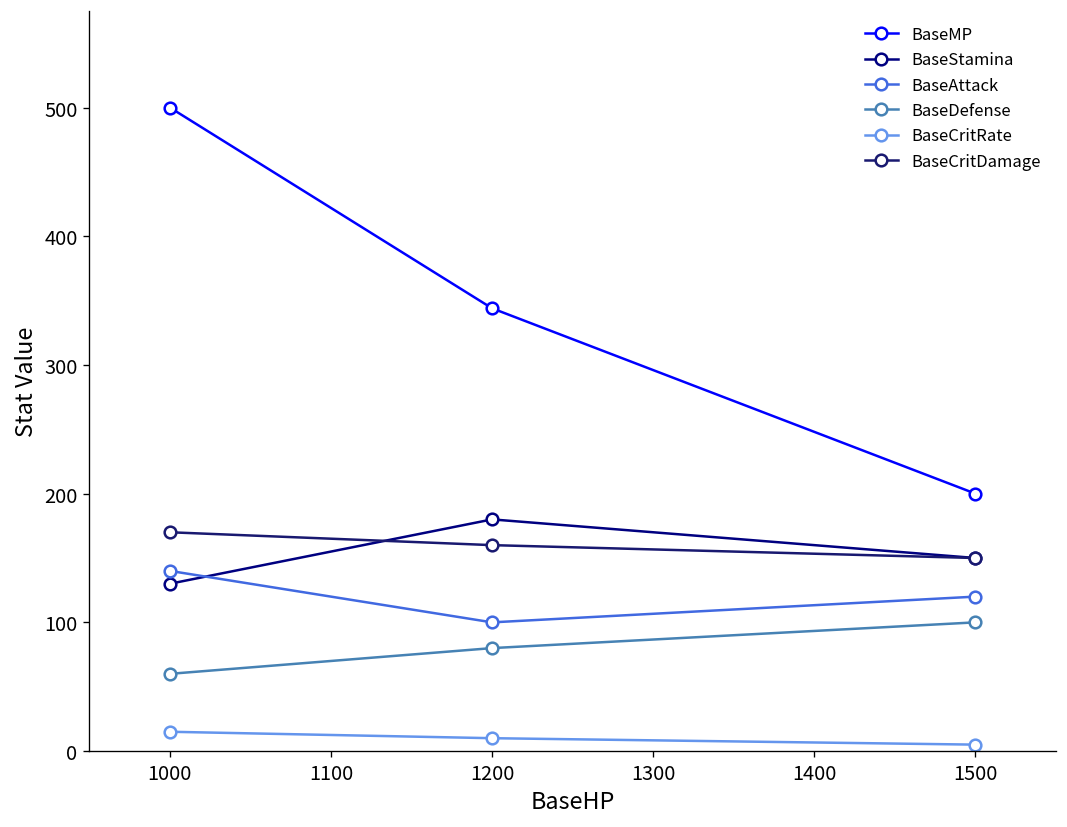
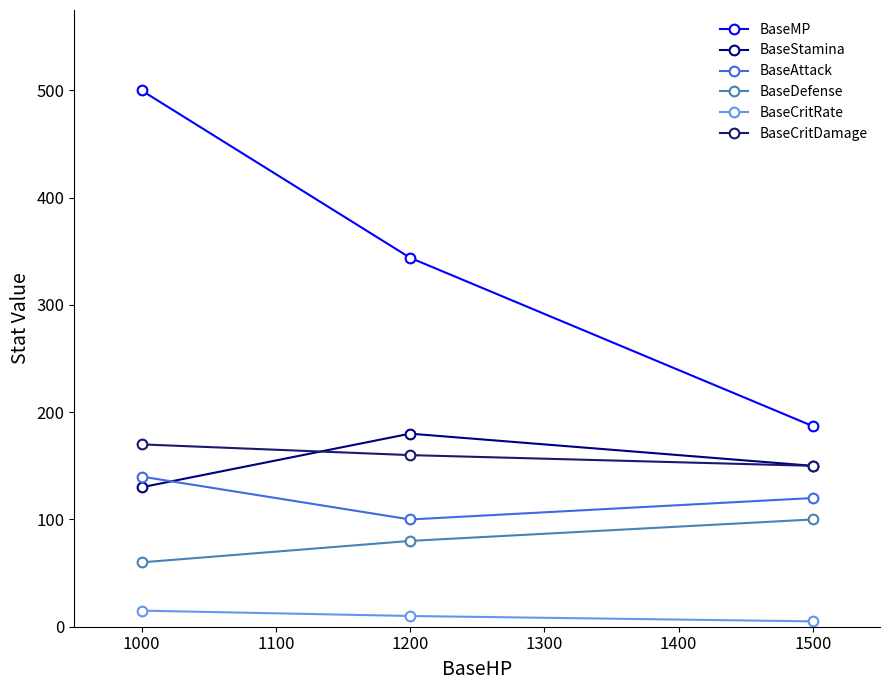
  {
    "BaseMP": {
      "1000": 500,
      "1200": 344,
-     "1500": 200
+     "1500": 187
    }
  }
